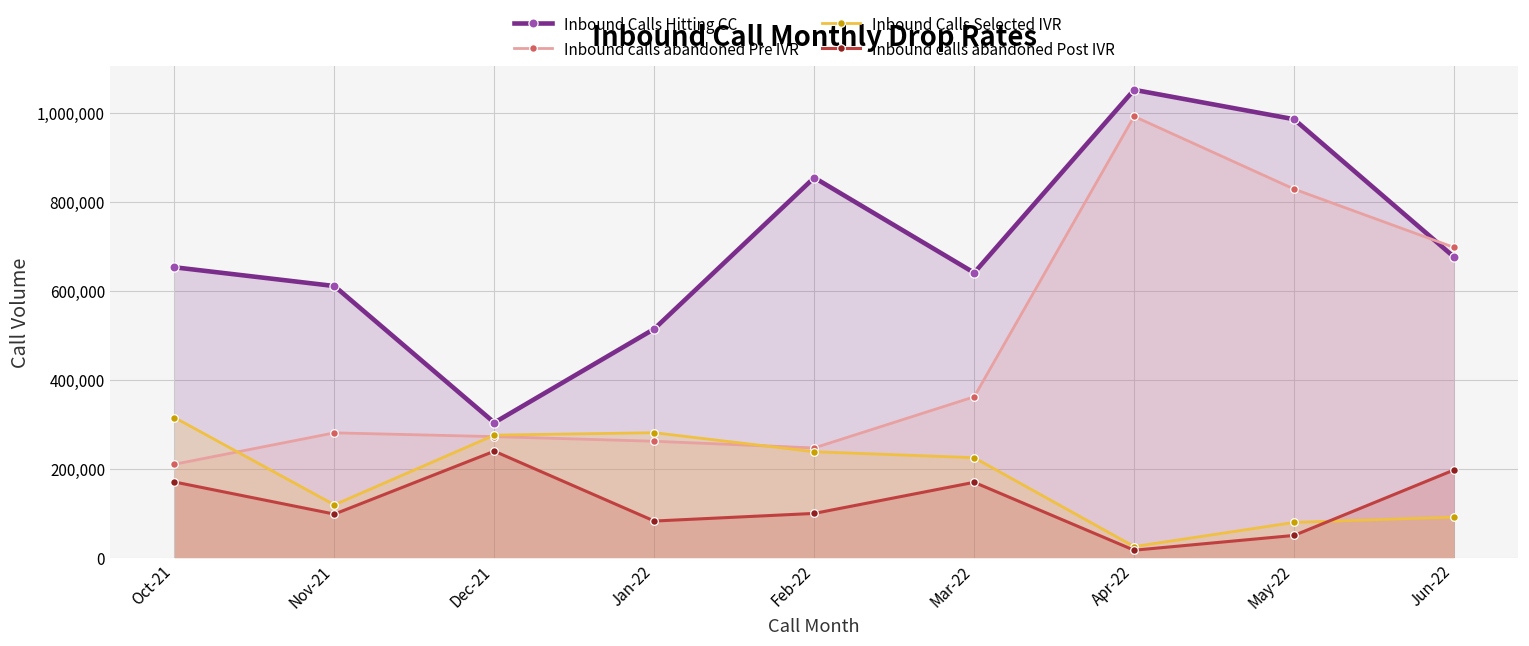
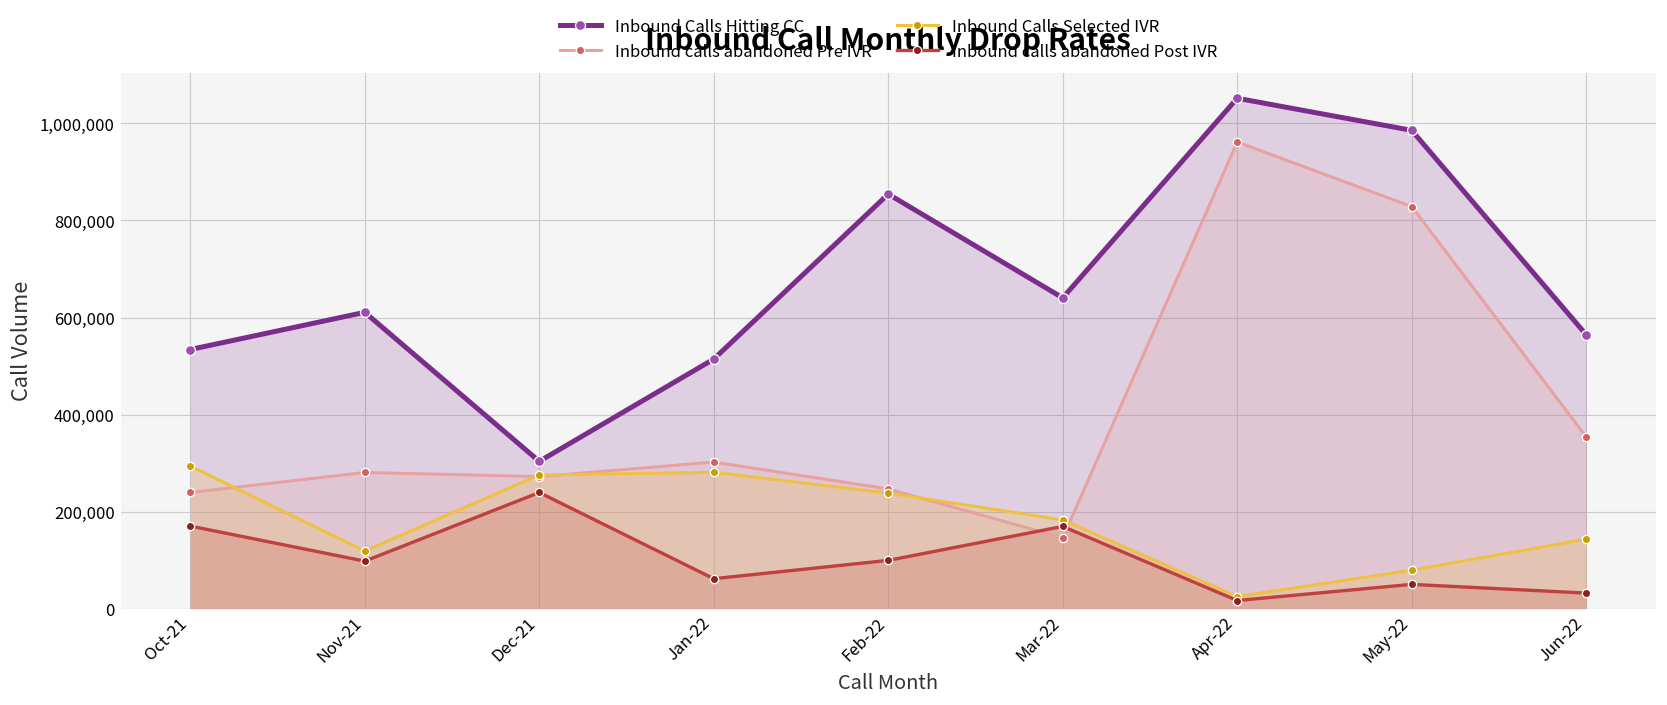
  {
    "Inbound Calls Hitting CC": {
-     "Oct-21": "650,000",
+     "Oct-21": "530,000",
      "Nov-21": "610,000",
      "Dec-21": "300,000",
      "Jan-22": "510,000",
      "Feb-22": "850,000",
      "Mar-22": "640,000",
      "Apr-22": "1,050,000",
      "May-22": "990,000",
-     "Jun-22": "680,000"
+     "Jun-22": "560,000"
    },
    "Inbound calls abandoned Pre IVR": {
-     "Oct-21": "210,000",
+     "Oct-21": "240,000",
      "Nov-21": "280,000",
-     "Jan-22": "260,000",
+     "Jan-22": "300,000",
      "Feb-22": "250,000",
-     "Mar-22": "360,000",
-     "Apr-22": "990,000",
+     "Mar-22": "150,000",
+     "Apr-22": "960,000",
      "May-22": "830,000",
-     "Jun-22": "700,000"
+     "Jun-22": "350,000"
    },
    "Inbound Calls Selected IVR": {
-     "Oct-21": "320,000",
+     "Oct-21": "290,000",
      "Nov-21": "120,000",
      "Jan-22": "280,000",
      "Feb-22": "240,000",
-     "Mar-22": "220,000",
+     "Mar-22": "180,000",
      "Apr-22": "20,000",
      "May-22": "80,000",
-     "Jun-22": "90,000"
+     "Jun-22": "140,000"
    },
    "Inbound calls abandoned Post IVR": {
      "Oct-21": "170,000",
      "Nov-21": "100,000",
      "Dec-21": "240,000",
-     "Jan-22": "80,000",
+     "Jan-22": "60,000",
      "Feb-22": "100,000",
      "Mar-22": "170,000",
      "Apr-22": "20,000",
      "May-22": "50,000",
-     "Jun-22": "200,000"
+     "Jun-22": "30,000"
    }
  }
